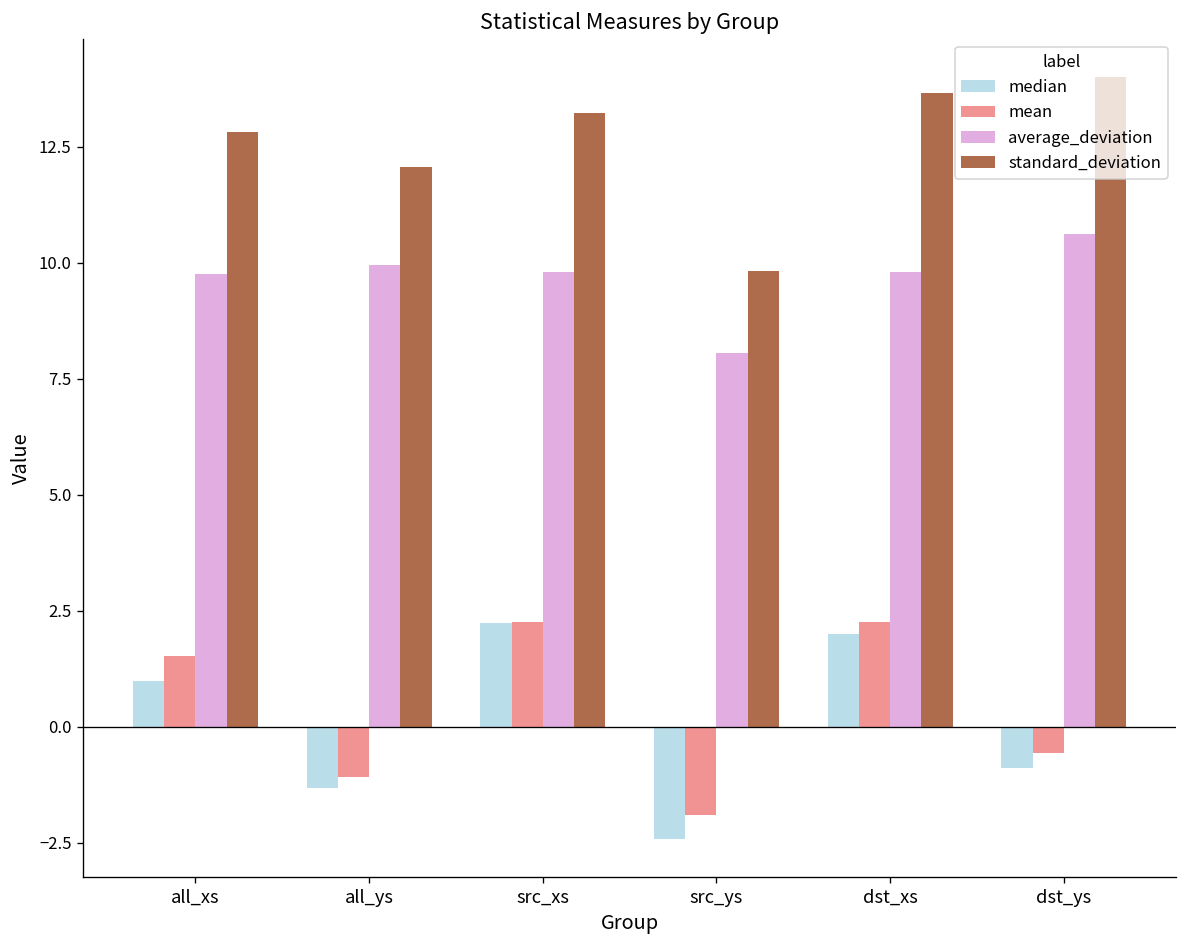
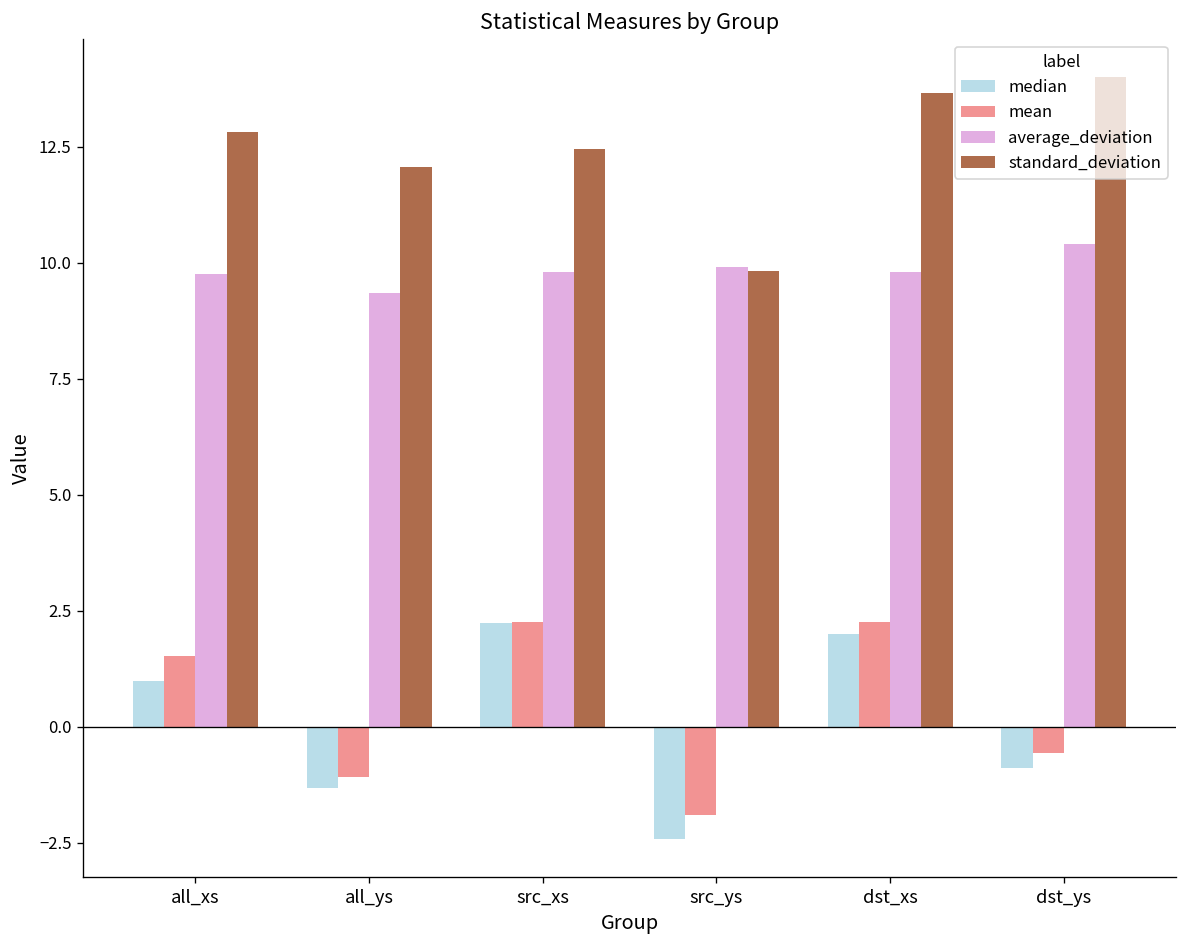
  {
    "median": {
      "all_xs": 1.0,
      "all_ys": -1.3,
      "src_xs": 2.2,
      "src_ys": -2.4,
      "dst_xs": 2.0,
      "dst_ys": -0.9
    },
    "mean": {
      "all_xs": 1.5,
      "all_ys": -1.1,
      "src_xs": 2.3,
      "src_ys": -1.9,
      "dst_xs": 2.3,
      "dst_ys": -0.6
    },
    "average_deviation": {
      "all_xs": 9.8,
-     "all_ys": 10.0,
+     "all_ys": 9.3,
      "src_xs": 9.8,
-     "src_ys": 8.0,
+     "src_ys": 9.9,
      "dst_xs": 9.8,
-     "dst_ys": 10.6
+     "dst_ys": 10.4
    },
    "standard_deviation": {
      "all_xs": 12.8,
      "all_ys": 12.1,
-     "src_xs": 13.2,
+     "src_xs": 12.5,
      "src_ys": 9.8,
      "dst_xs": 13.7
    }
  }
